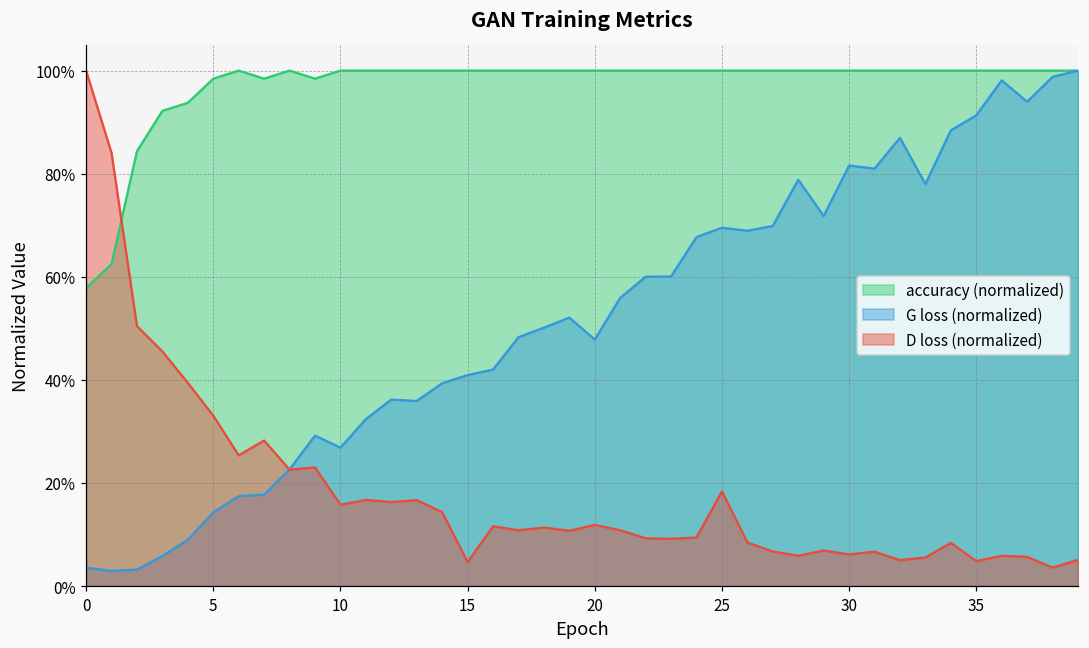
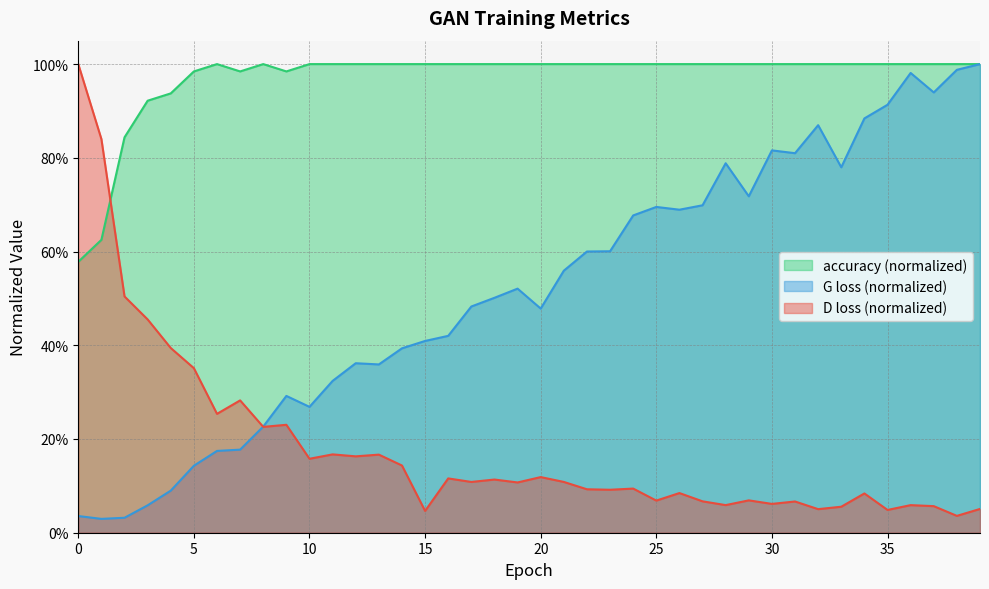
  {
    "accuracy (normalized)": {
      "0": "58%",
      "5": "98%",
      "10": "100%",
      "15": "100%",
      "20": "100%",
      "25": "100%",
      "30": "100%",
      "35": "100%"
    },
    "G loss (normalized)": {
      "0": "4%",
      "5": "14%",
      "10": "27%",
      "15": "41%",
      "20": "48%",
      "25": "70%",
      "30": "82%",
      "35": "91%"
    },
    "D loss (normalized)": {
      "0": "100%",
-     "5": "33%",
+     "5": "35%",
      "10": "16%",
      "15": "5%",
      "20": "12%",
-     "25": "18%",
+     "25": "7%",
      "30": "6%",
      "35": "5%"
    }
  }
